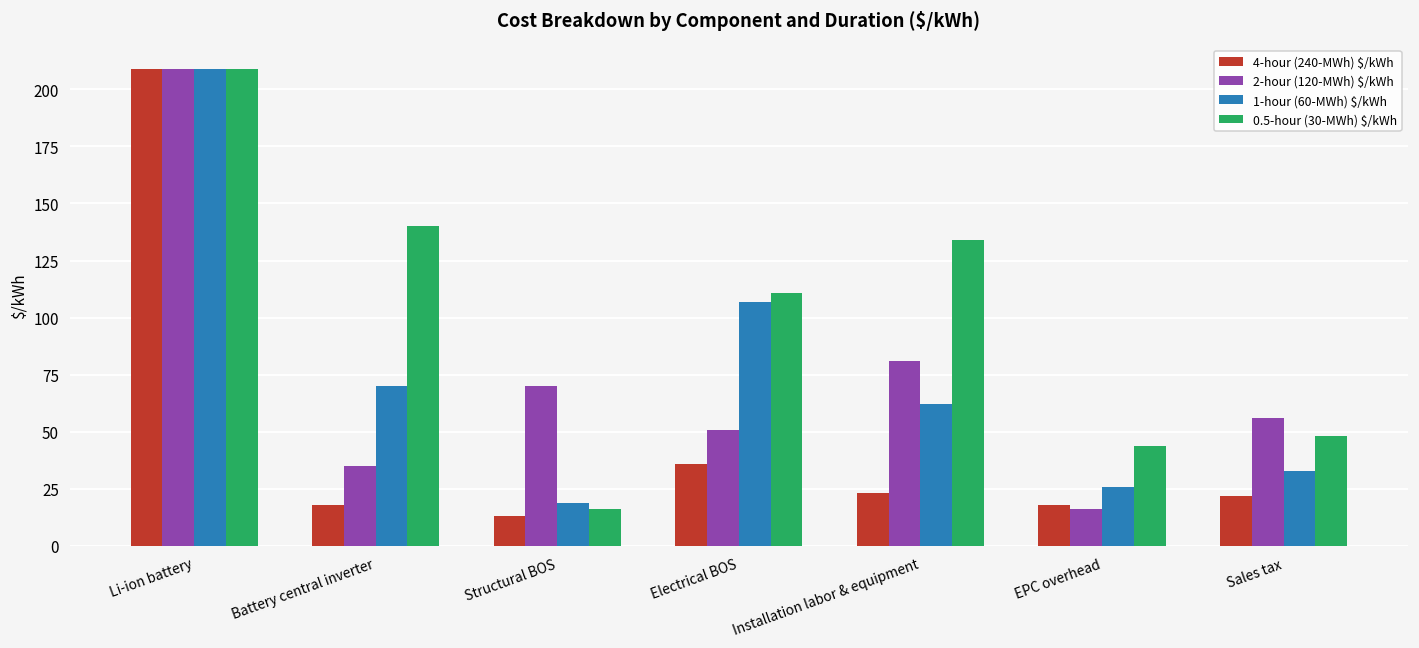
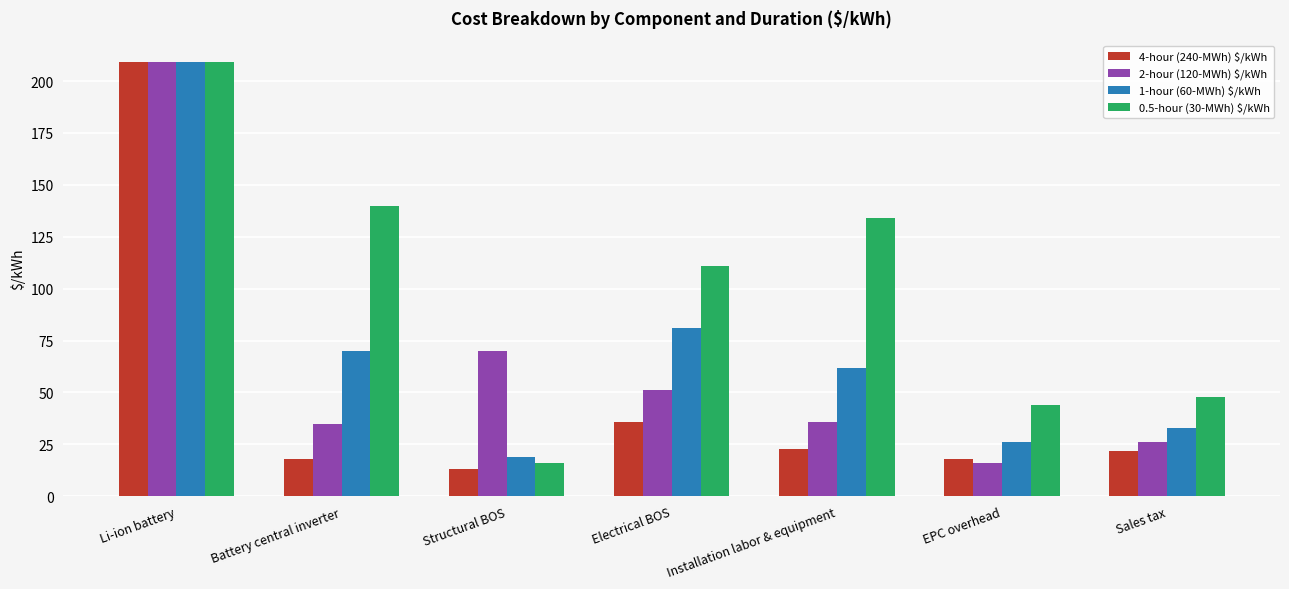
  {
    "4-hour (240-MWh) $/kWh": {
      "Li-ion battery": 209,
      "Battery central inverter": 18,
      "Structural BOS": 13,
      "Electrical BOS": 36,
      "Installation labor & equipment": 23,
      "EPC overhead": 18,
      "Sales tax": 22
    },
    "2-hour (120-MWh) $/kWh": {
      "Li-ion battery": 209,
      "Battery central inverter": 35,
      "Structural BOS": 70,
      "Electrical BOS": 51,
-     "Installation labor & equipment": 81,
+     "Installation labor & equipment": 36,
      "EPC overhead": 16,
-     "Sales tax": 56
+     "Sales tax": 26
    },
    "1-hour (60-MWh) $/kWh": {
      "Li-ion battery": 209,
      "Battery central inverter": 70,
      "Structural BOS": 19,
-     "Electrical BOS": 107,
+     "Electrical BOS": 81,
      "Installation labor & equipment": 62,
      "EPC overhead": 26,
      "Sales tax": 33
    },
    "0.5-hour (30-MWh) $/kWh": {
      "Li-ion battery": 209,
      "Battery central inverter": 140,
      "Structural BOS": 16,
      "Electrical BOS": 111,
      "Installation labor & equipment": 134,
      "EPC overhead": 44,
      "Sales tax": 48
    }
  }
